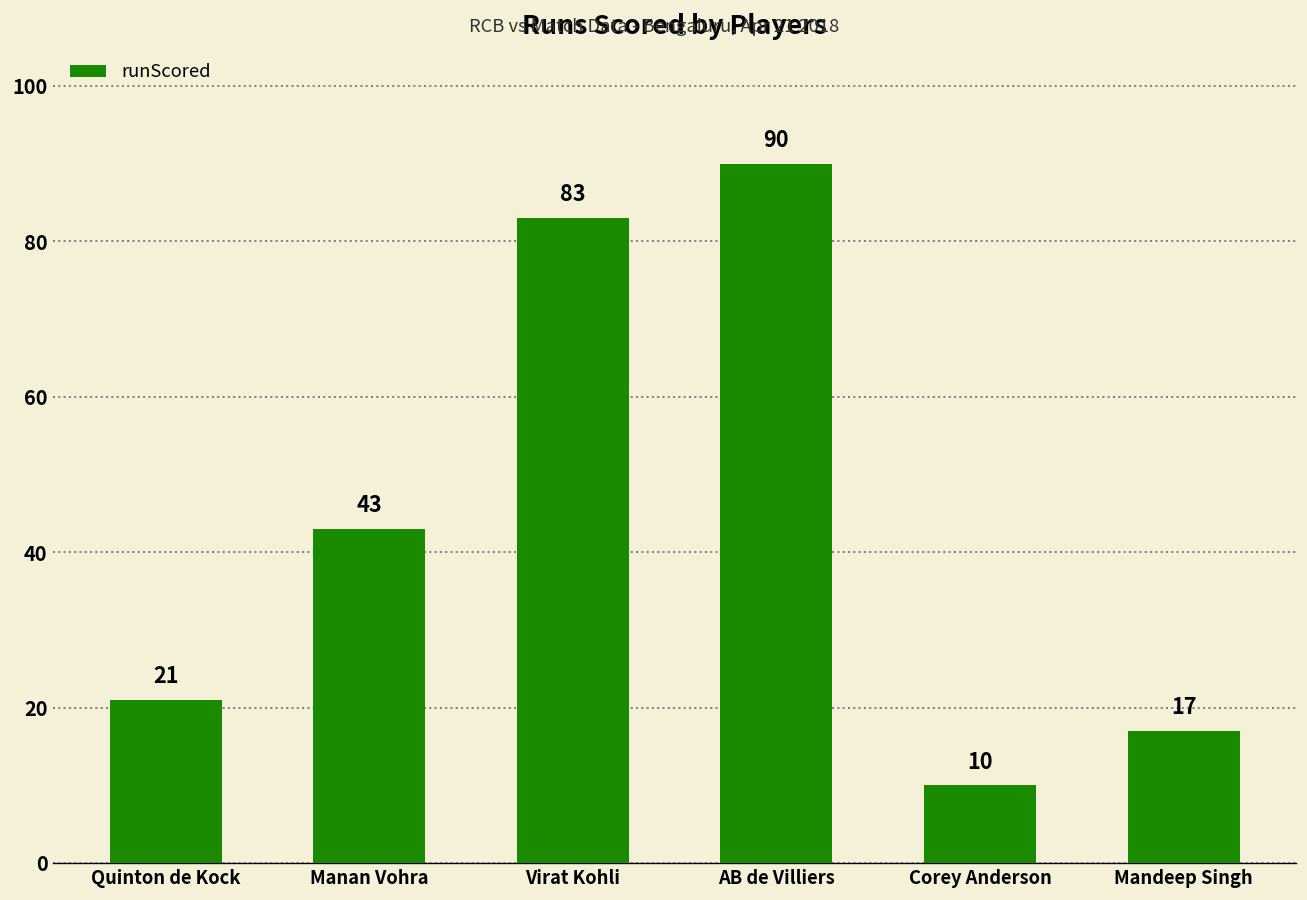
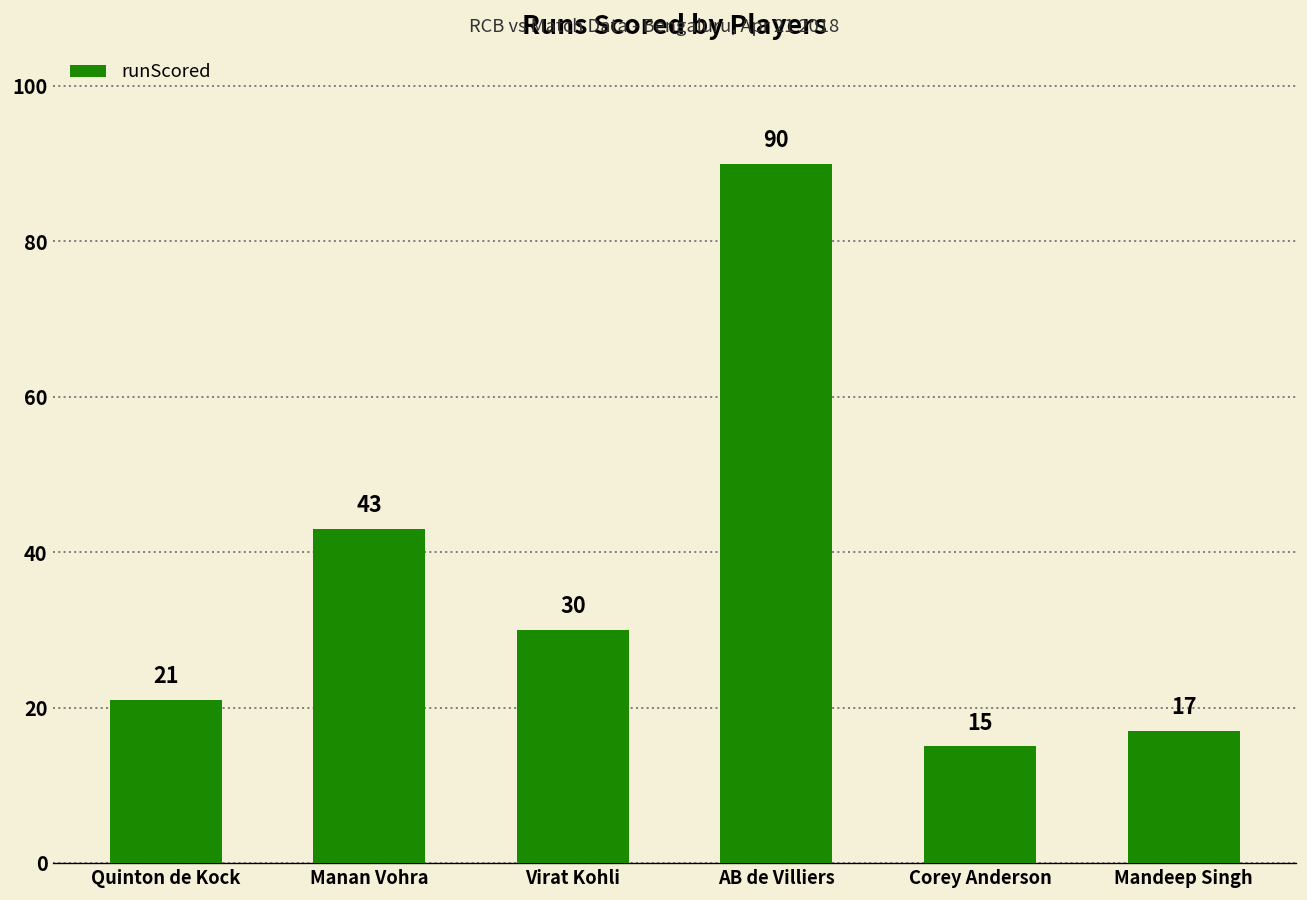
  {
    "Quinton de Kock": 21,
    "Manan Vohra": 43,
-   "Virat Kohli": 83,
+   "Virat Kohli": 30,
    "AB de Villiers": 90,
-   "Corey Anderson": 10,
+   "Corey Anderson": 15,
    "Mandeep Singh": 17
  }
